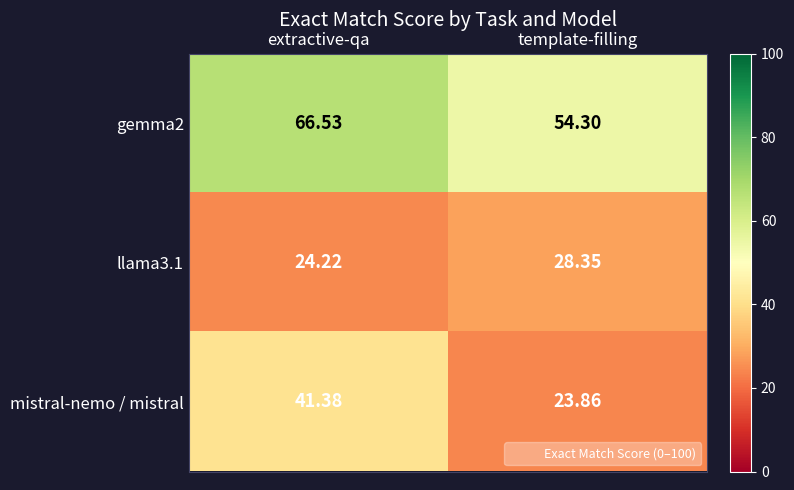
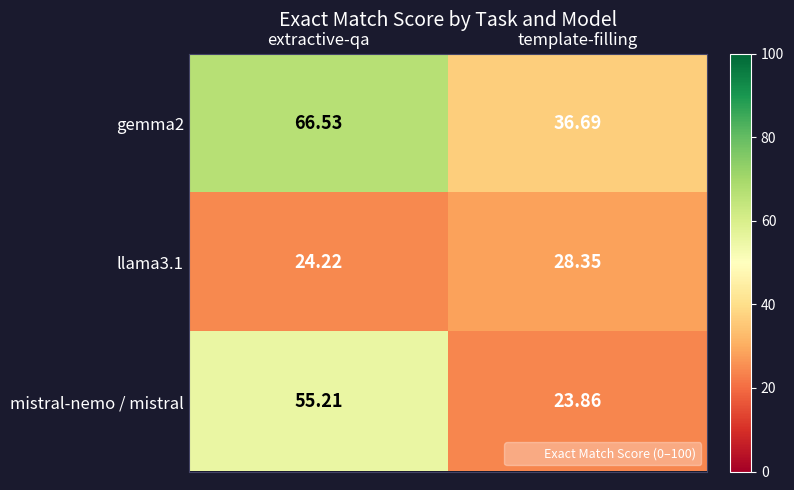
  {
    "gemma2": {
      "extractive-qa": 66.53,
-     "template-filling": 54.30
+     "template-filling": 36.69
    },
    "llama3.1": {
      "extractive-qa": 24.22,
      "template-filling": 28.35
    },
    "mistral-nemo / mistral": {
-     "extractive-qa": 41.38,
+     "extractive-qa": 55.21,
      "template-filling": 23.86
    }
  }
